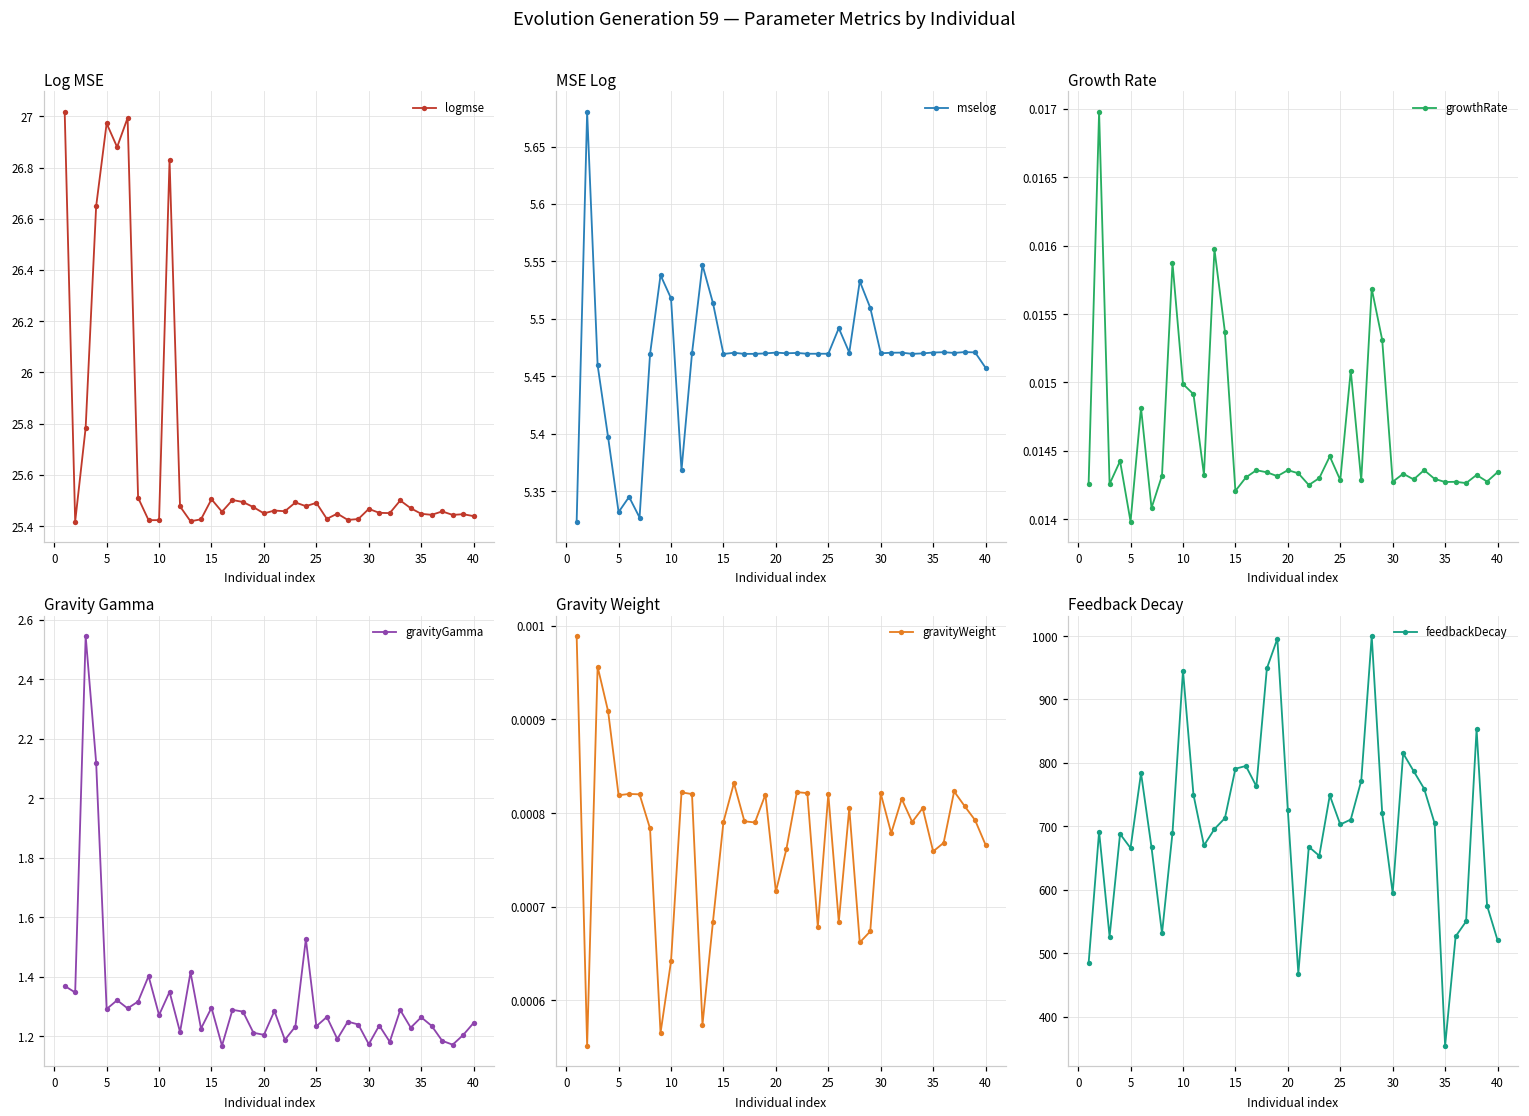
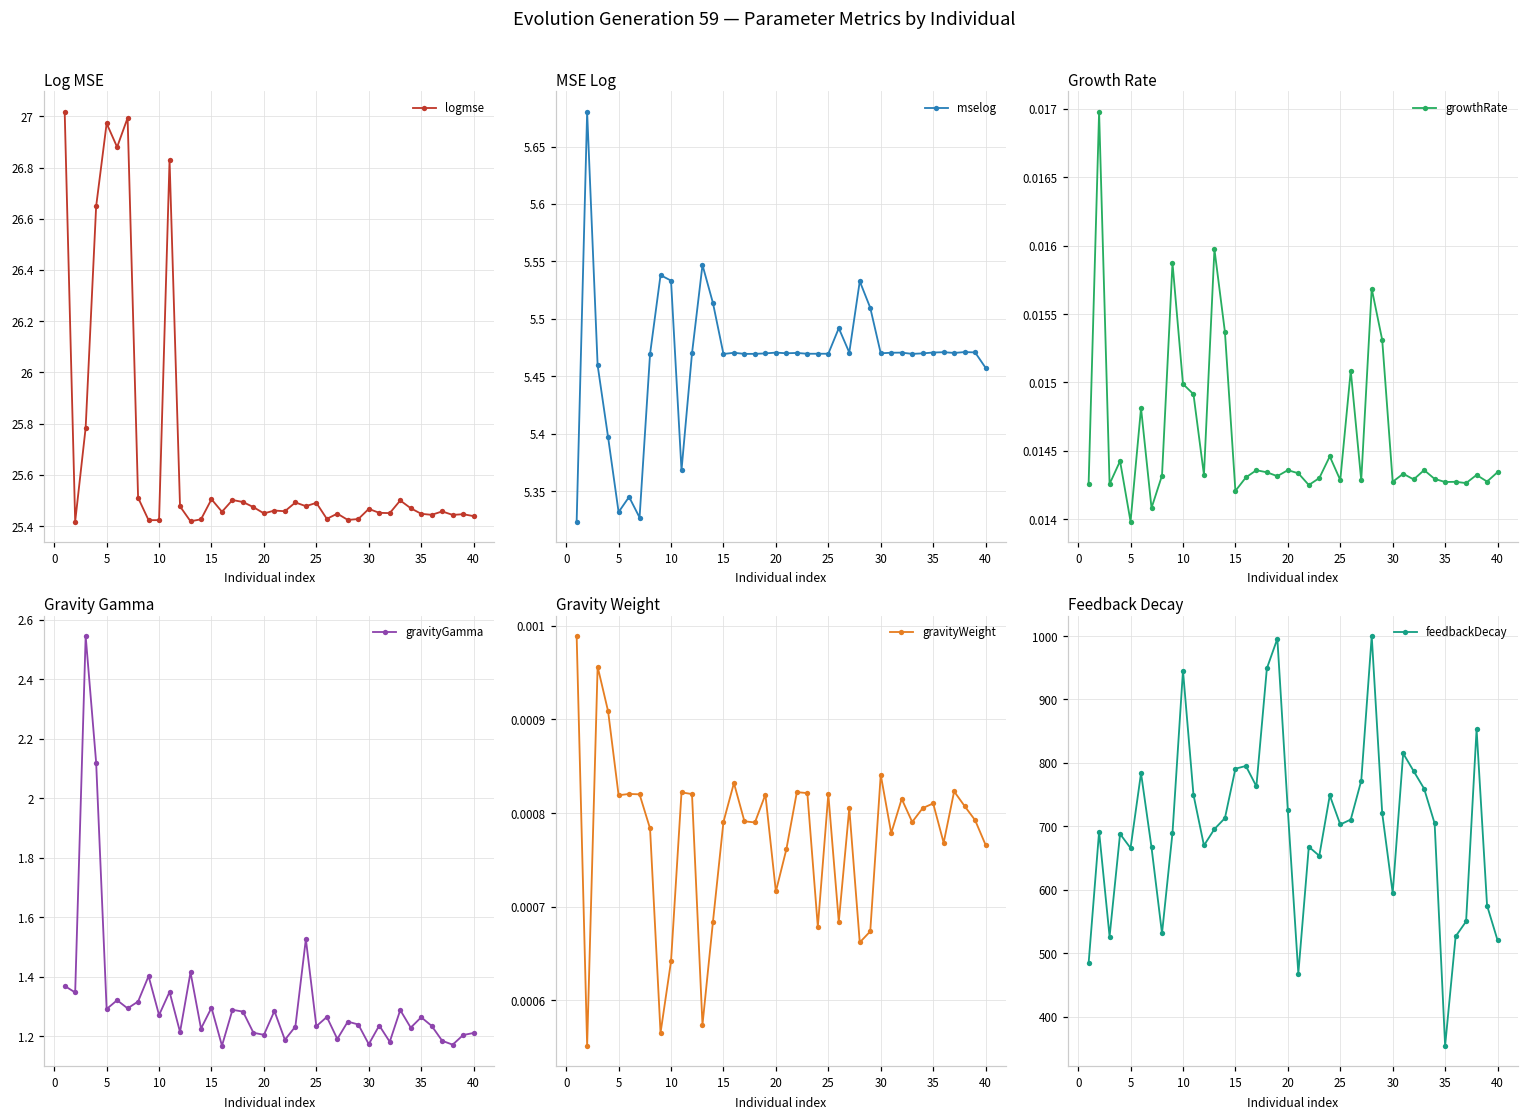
  {
    "Log MSE": {
      "5": 26.97,
      "10": 25.42,
      "15": 25.50,
      "20": 25.45,
      "25": 25.49,
      "30": 25.47,
      "35": 25.45,
      "40": 25.44
    },
    "MSE Log": {
      "5": 5.332,
-     "10": 5.518,
+     "10": 5.533,
      "15": 5.469,
      "20": 5.471,
      "25": 5.470,
      "30": 5.470,
      "35": 5.471,
      "40": 5.457
    },
    "Growth Rate": {
      "5": 0.01398,
      "10": 0.01499,
      "15": 0.01421,
      "20": 0.01436,
      "25": 0.01429,
      "30": 0.01427,
      "35": 0.01427,
      "40": 0.01435
    },
    "Gravity Gamma": {
      "5": 1.29,
      "10": 1.27,
      "15": 1.30,
      "20": 1.21,
      "25": 1.23,
      "30": 1.17,
      "35": 1.26,
-     "40": 1.25
+     "40": 1.21
    },
    "Gravity Weight": {
      "5": 0.00082,
      "10": 0.00064,
      "15": 0.00079,
      "20": 0.00072,
      "25": 0.00082,
-     "30": 0.00082,
-     "35": 0.00076,
+     "30": 0.00084,
+     "35": 0.00081,
      "40": 0.00077
    },
    "Feedback Decay": {
      "5": 670,
      "10": 950,
      "15": 790,
      "20": 730,
      "25": 700,
      "30": 590,
      "35": 350,
      "40": 520
    }
  }
